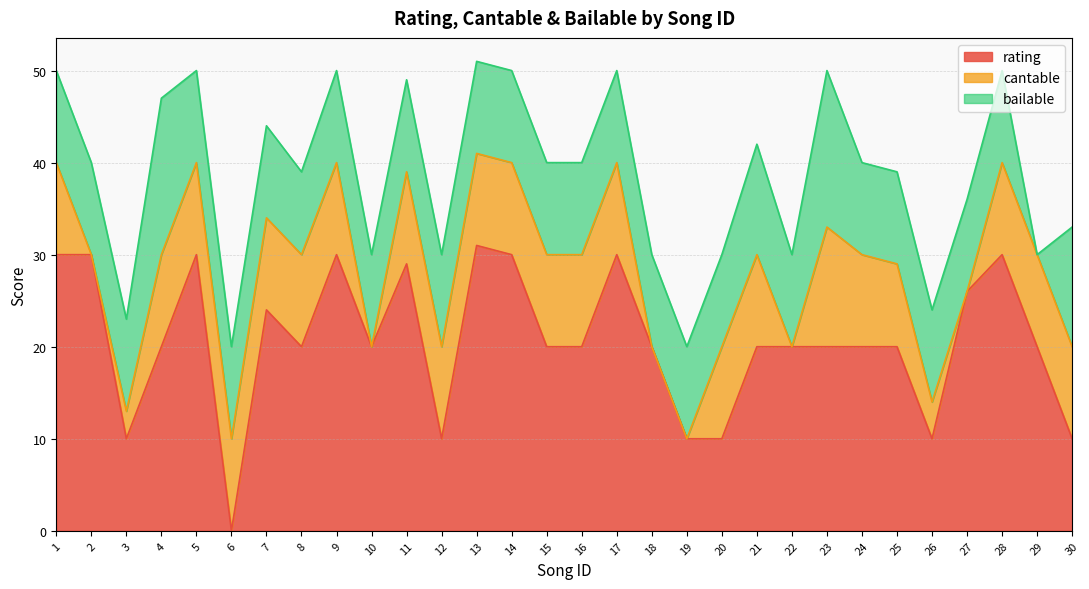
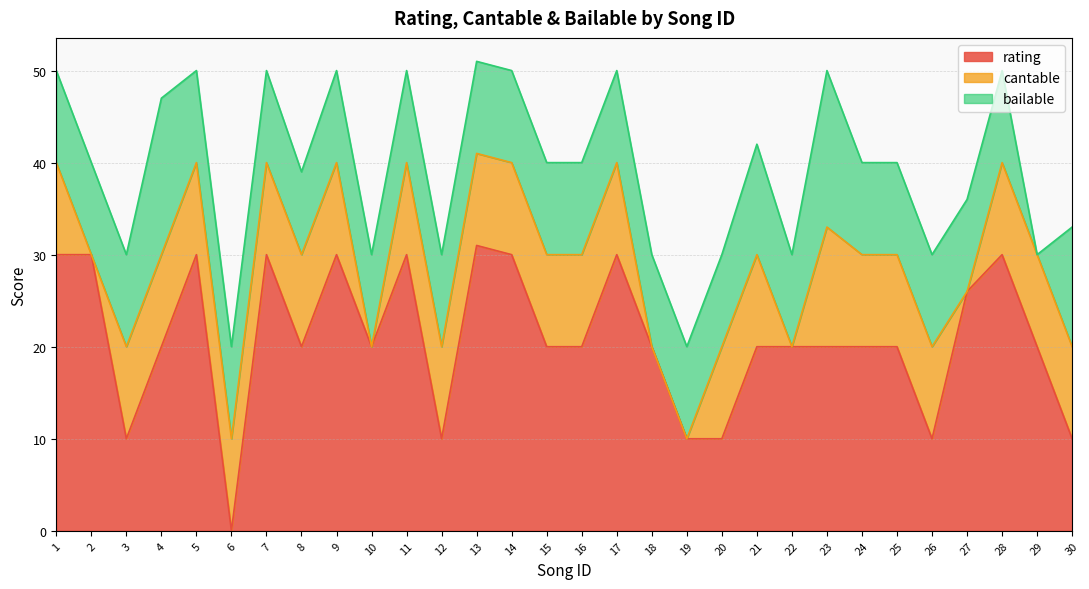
  {
    "rating": {
      "1": 30,
      "3": 10,
      "4": 20,
      "5": 30,
      "6": 0,
-     "7": 24,
+     "7": 30,
      "8": 20,
      "9": 30,
-     "11": 29,
+     "11": 30,
      "12": 10,
      "13": 31,
      "14": 30,
      "15": 20,
      "16": 20,
      "17": 30,
      "20": 10,
      "21": 20,
      "23": 20,
      "24": 20,
      "25": 20,
      "26": 10,
      "28": 30,
      "29": 20,
      "30": 10
    },
    "cantable": {
      "1": 10,
-     "3": 3,
+     "3": 10,
      "4": 10,
      "5": 10,
      "6": 10,
      "7": 10,
      "8": 10,
      "9": 10,
      "11": 10,
      "12": 10,
      "13": 10,
      "14": 10,
      "15": 10,
      "16": 10,
      "17": 10,
      "20": 10,
      "21": 10,
      "23": 13,
      "24": 10,
-     "25": 9,
-     "26": 4,
+     "25": 10,
+     "26": 10,
      "28": 10,
      "30": 10
    },
    "bailable": {
      "1": 10,
      "2": 10,
      "3": 10,
      "4": 17,
      "5": 10,
      "6": 10,
      "7": 10,
      "8": 9,
      "9": 10,
      "10": 10,
      "11": 10,
      "12": 10,
      "13": 10,
      "14": 10,
      "15": 10,
      "16": 10,
      "17": 10,
      "18": 10,
      "19": 10,
      "20": 10,
      "21": 12,
      "22": 10,
      "23": 17,
      "24": 10,
      "25": 10,
      "26": 10,
      "27": 10,
      "30": 13
    }
  }
